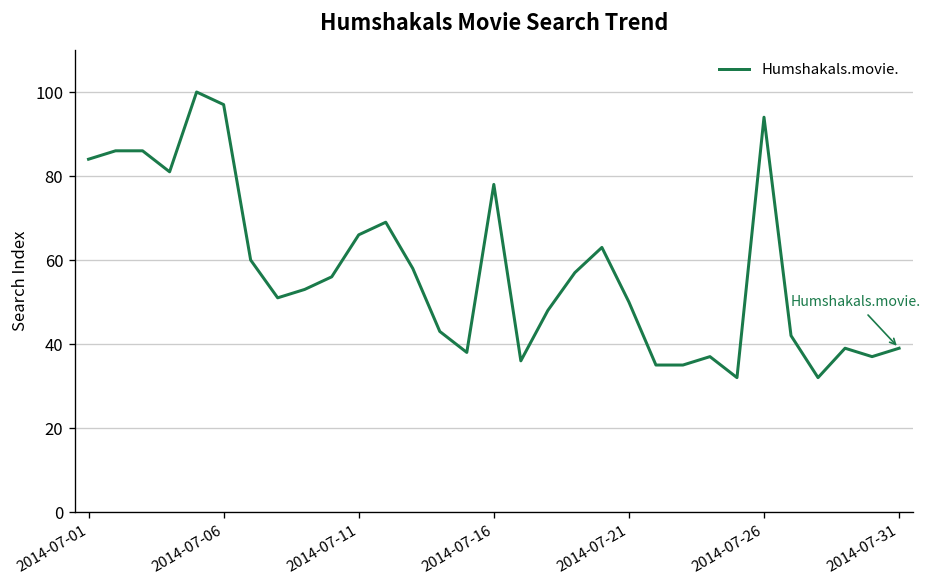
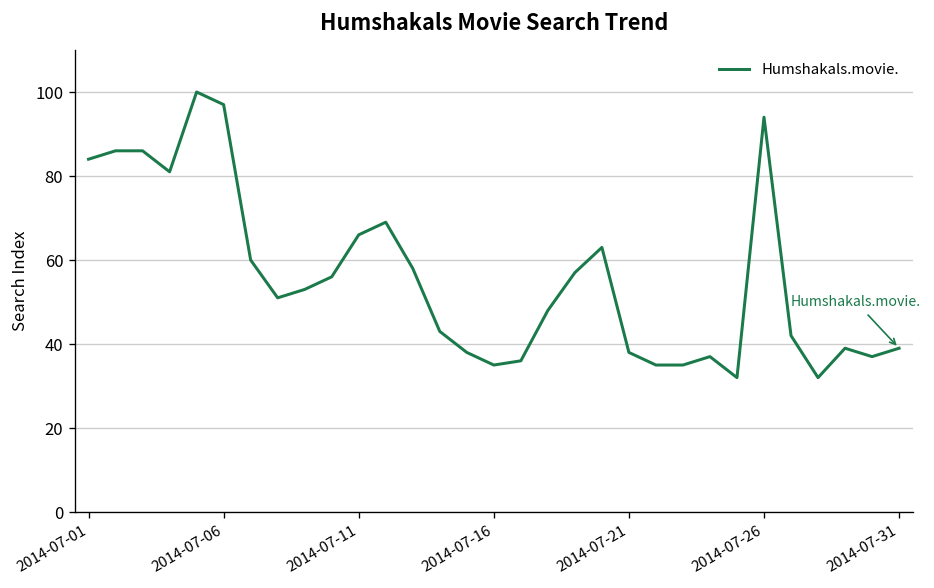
  {
    "2014-07-01": 84,
    "2014-07-06": 97,
    "2014-07-11": 66,
-   "2014-07-16": 78,
-   "2014-07-21": 50,
+   "2014-07-16": 35,
+   "2014-07-21": 38,
    "2014-07-26": 94,
    "2014-07-31": 39
  }
